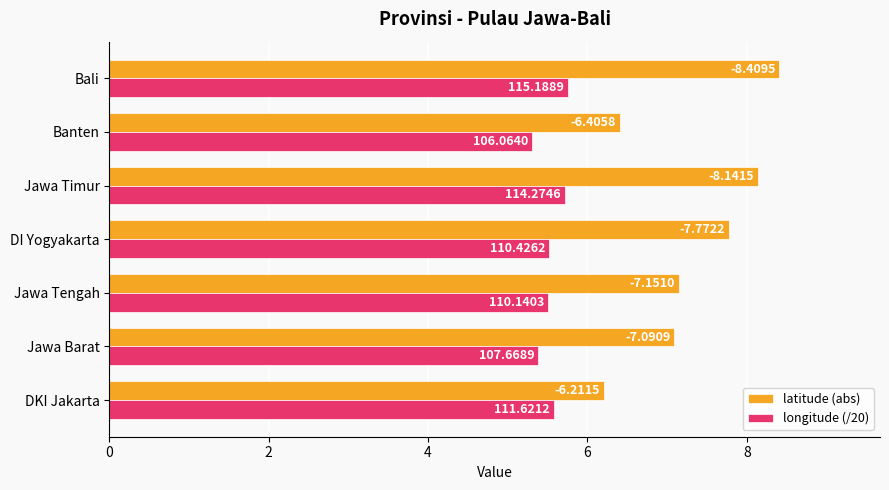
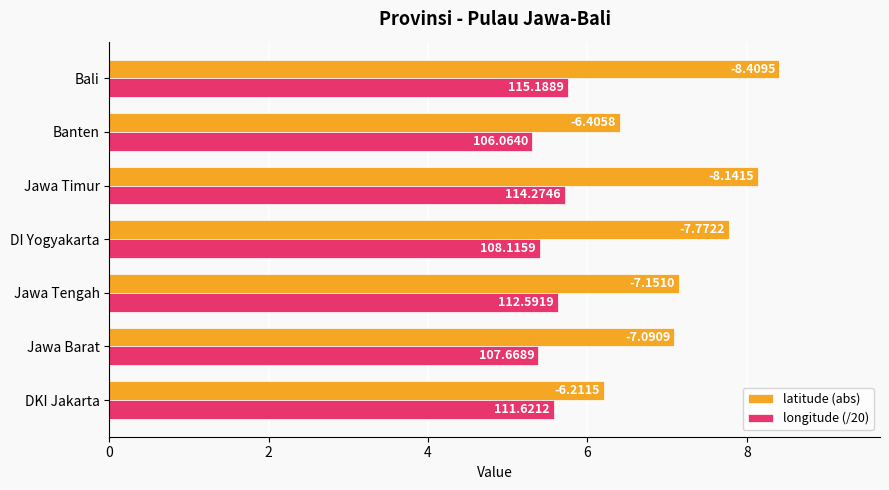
  {
    "longitude (/20)": {
-     "DI Yogyakarta": 110.4262,
-     "Jawa Tengah": 110.1403
+     "DI Yogyakarta": 108.1159,
+     "Jawa Tengah": 112.5919
    }
  }
